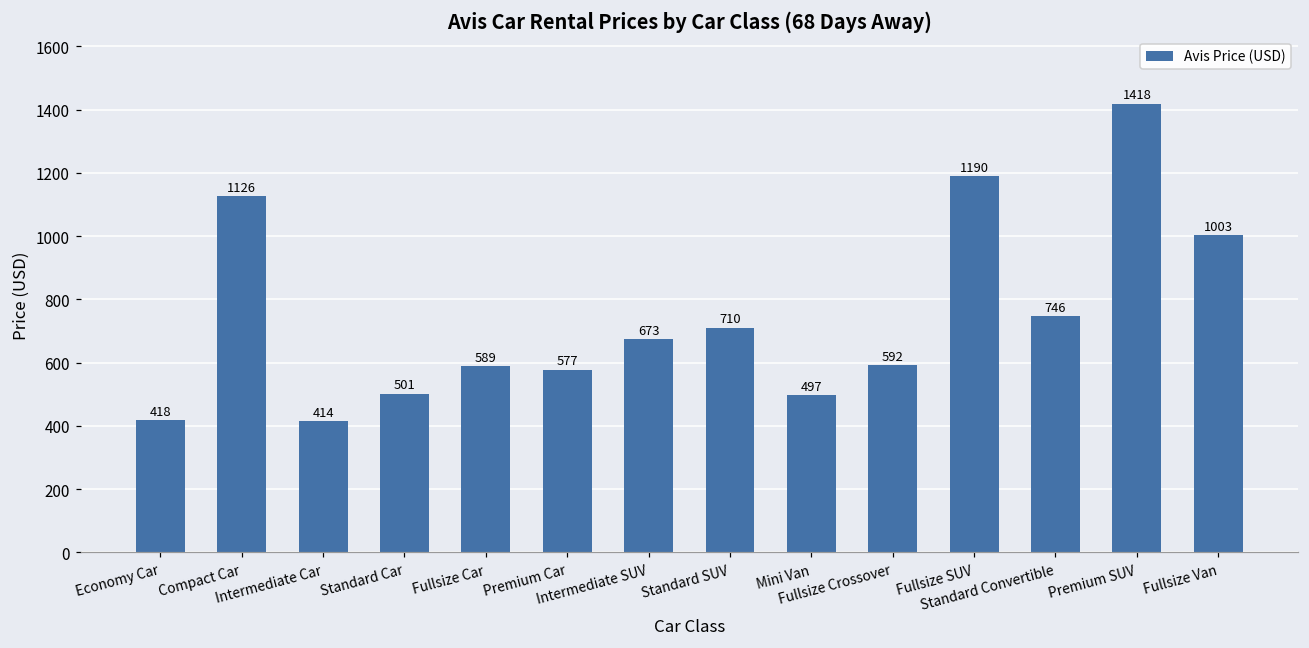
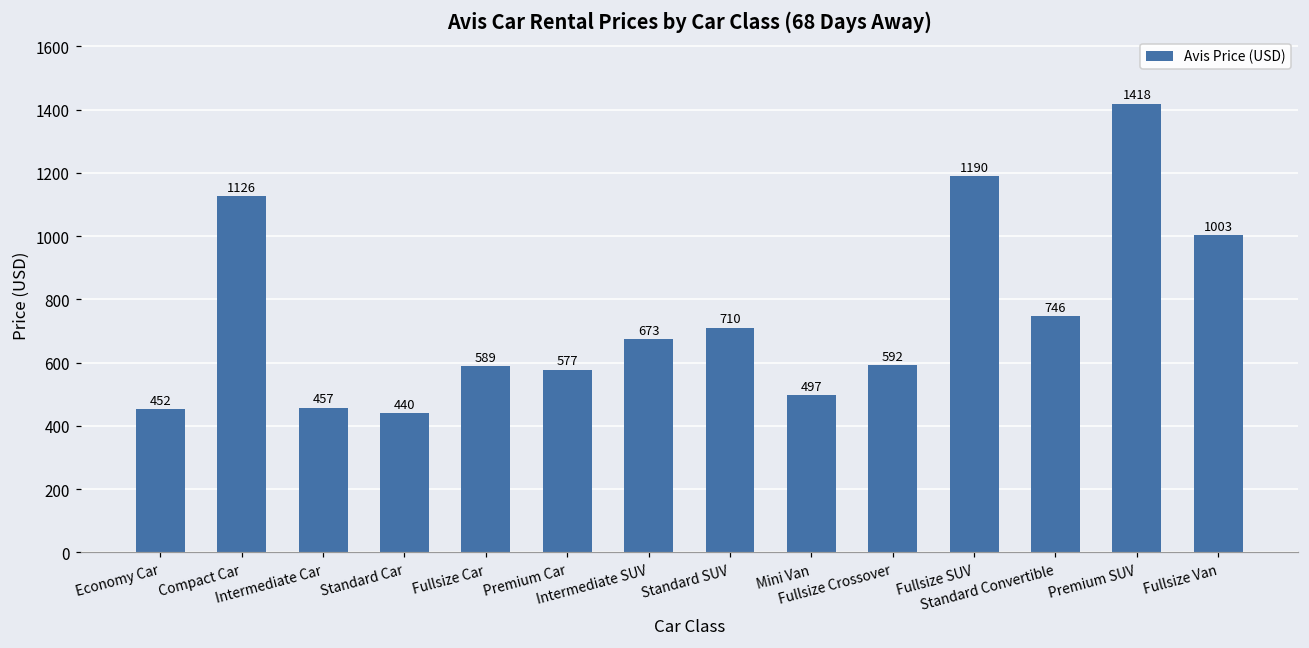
  {
-   "Economy Car": 418,
+   "Economy Car": 452,
    "Compact Car": 1126,
-   "Intermediate Car": 414,
-   "Standard Car": 501,
+   "Intermediate Car": 457,
+   "Standard Car": 440,
    "Fullsize Car": 589,
    "Premium Car": 577,
    "Intermediate SUV": 673,
    "Standard SUV": 710,
    "Mini Van": 497,
    "Fullsize Crossover": 592,
    "Fullsize SUV": 1190,
    "Standard Convertible": 746,
    "Premium SUV": 1418,
    "Fullsize Van": 1003
  }
